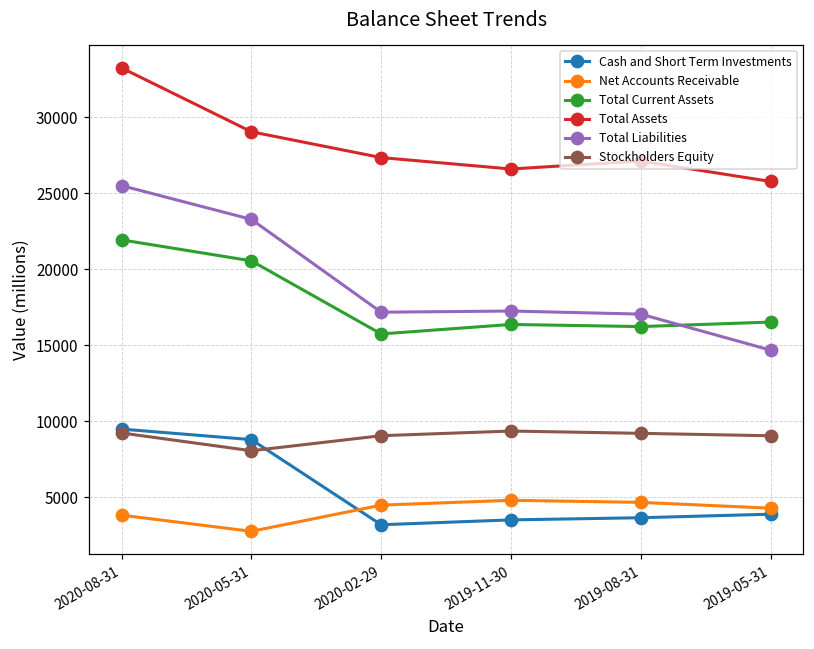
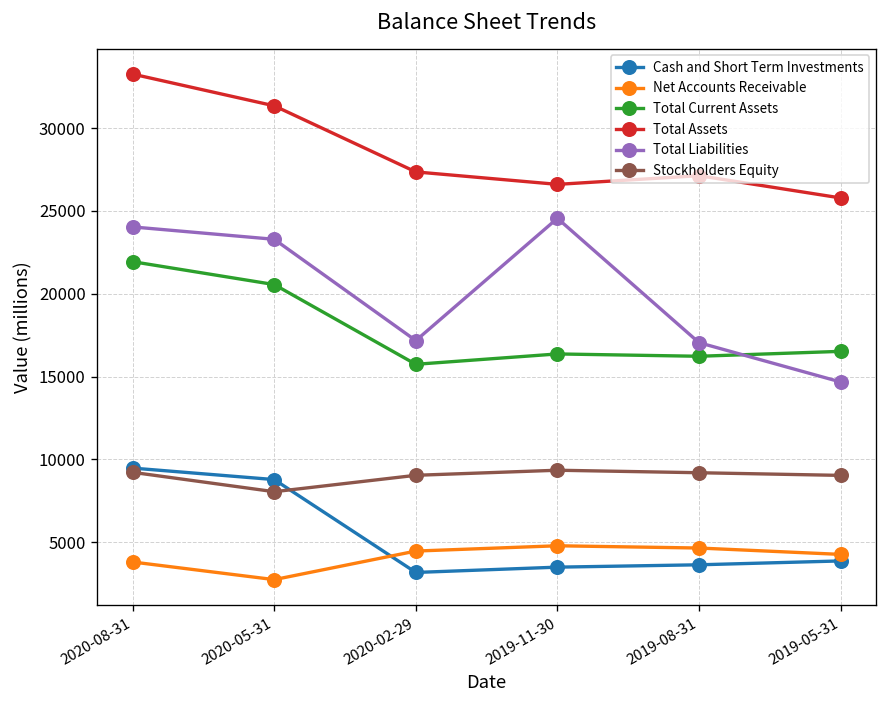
  {
    "Cash and Short Term Investments": {
      "2020-08-31": 9500,
      "2020-05-31": 8800,
      "2020-02-29": 3200,
      "2019-11-30": 3500,
      "2019-08-31": 3600,
      "2019-05-31": 3900
    },
    "Net Accounts Receivable": {
      "2020-08-31": 3800,
      "2020-05-31": 2700,
      "2020-02-29": 4500,
      "2019-11-30": 4800,
      "2019-08-31": 4700,
      "2019-05-31": 4300
    },
    "Total Current Assets": {
      "2020-08-31": 21900,
      "2020-05-31": 20600,
      "2020-02-29": 15700,
      "2019-11-30": 16400,
      "2019-08-31": 16200,
      "2019-05-31": 16500
    },
    "Total Assets": {
      "2020-08-31": 33300,
-     "2020-05-31": 29100,
+     "2020-05-31": 31300,
      "2020-02-29": 27400,
      "2019-11-30": 26600,
      "2019-08-31": 27100,
      "2019-05-31": 25800
    },
    "Total Liabilities": {
-     "2020-08-31": 25500,
+     "2020-08-31": 24000,
      "2020-05-31": 23300,
      "2020-02-29": 17200,
-     "2019-11-30": 17300,
+     "2019-11-30": 24600,
      "2019-08-31": 17000,
      "2019-05-31": 14700
    },
    "Stockholders Equity": {
      "2020-08-31": 9200,
      "2020-05-31": 8100,
      "2020-02-29": 9000,
      "2019-11-30": 9400,
      "2019-08-31": 9200,
      "2019-05-31": 9000
    }
  }
